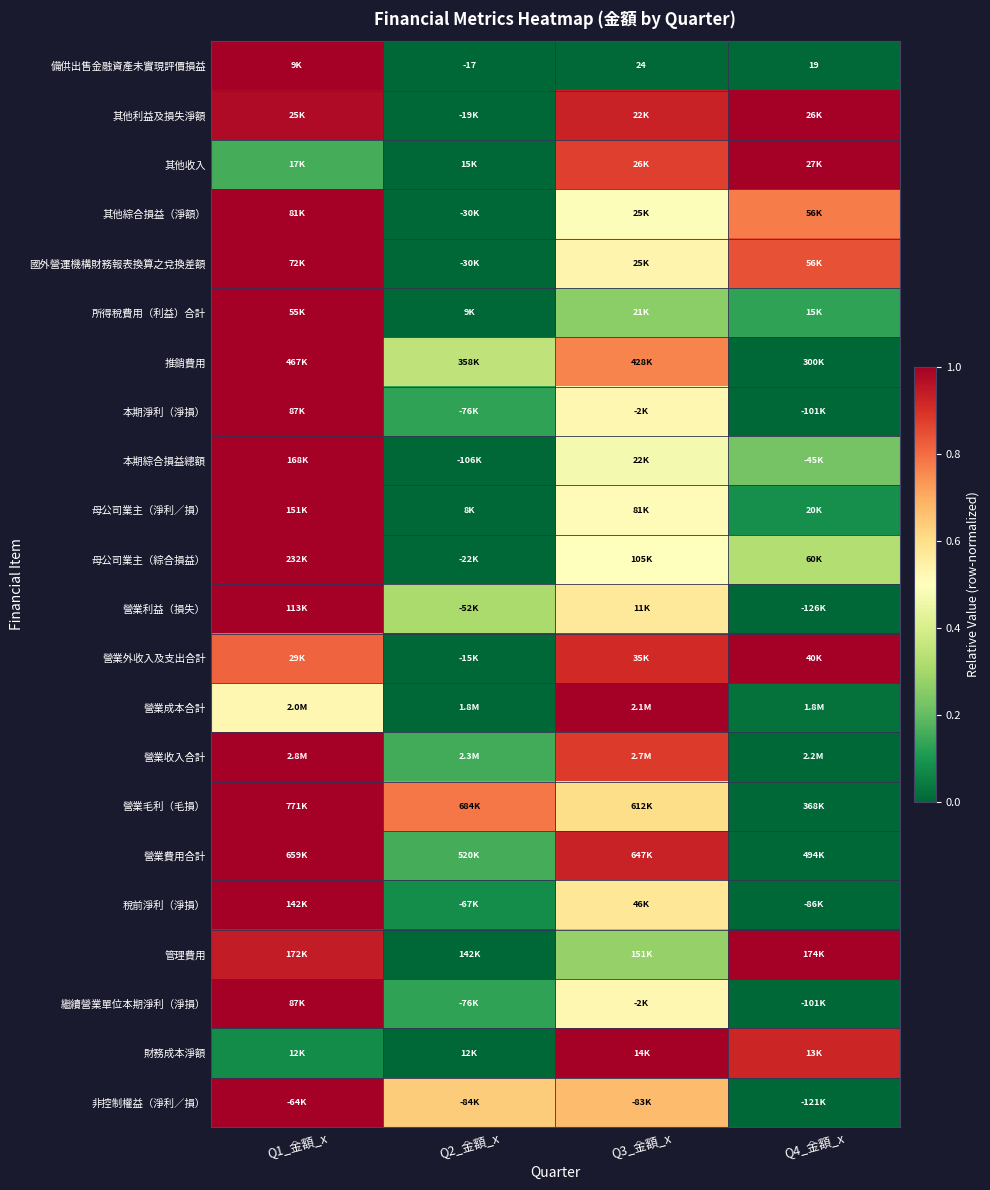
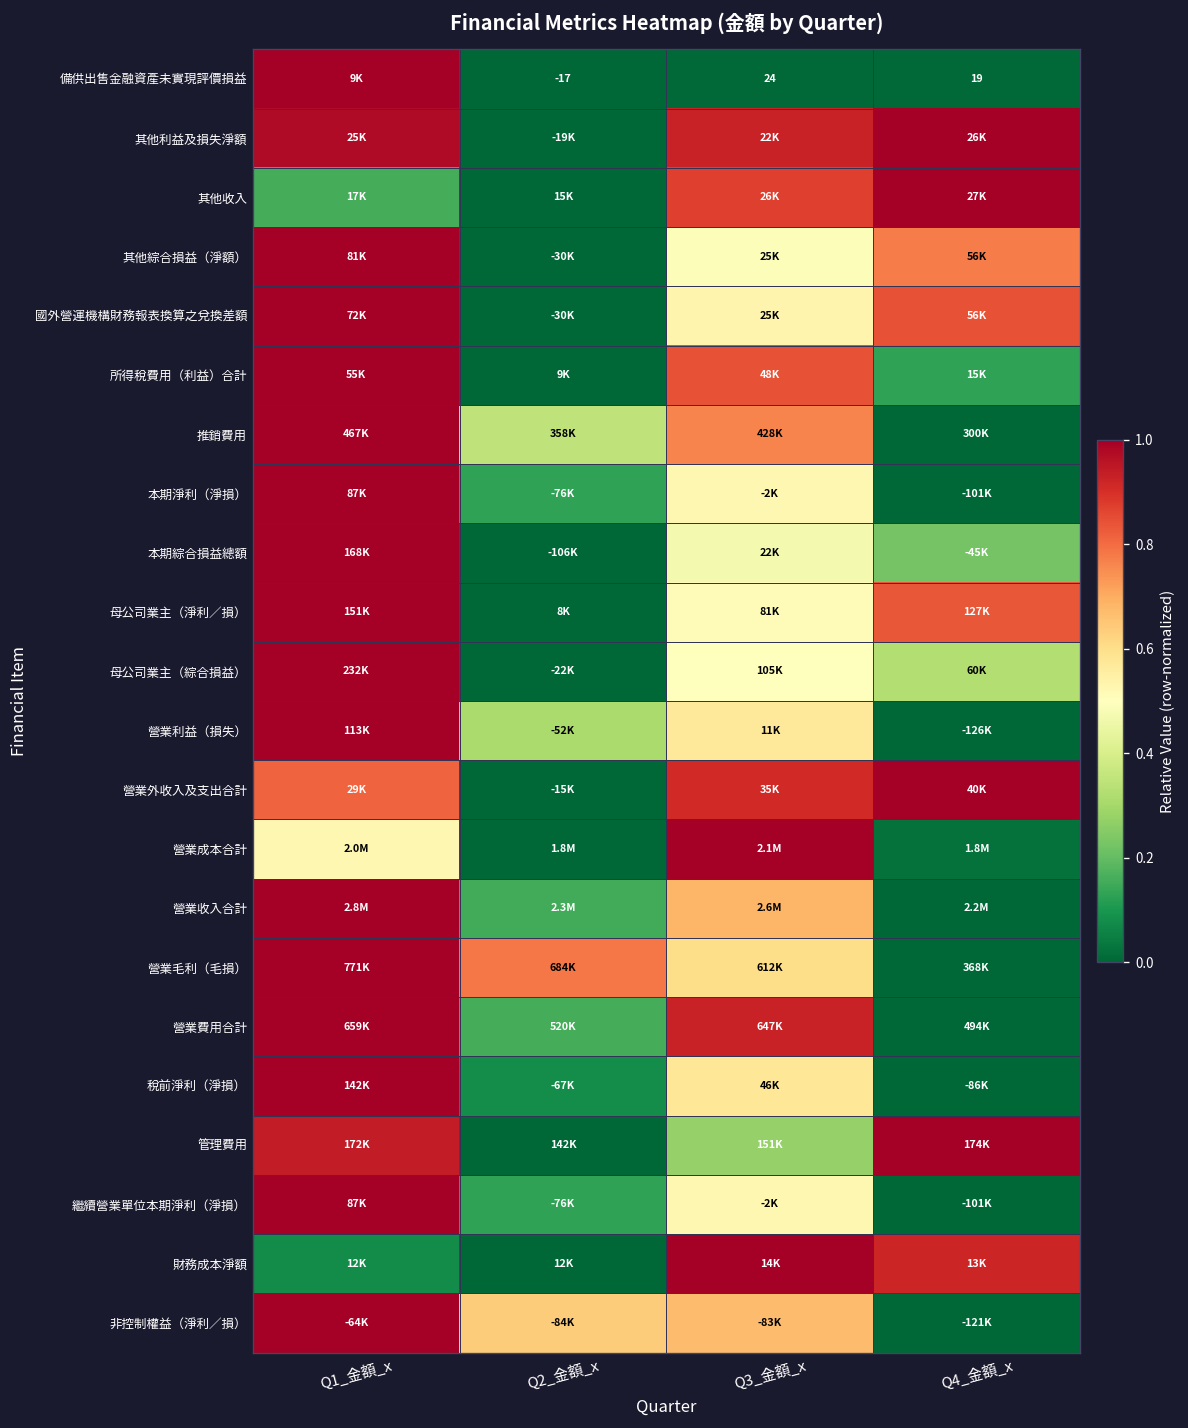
  {
    "備供出售金融資產未實現評價損益": {
      "Q1_金額_x": "9K",
      "Q2_金額_x": "-17",
      "Q3_金額_x": "24",
      "Q4_金額_x": "19"
    },
    "其他利益及損失淨額": {
      "Q1_金額_x": "25K",
      "Q2_金額_x": "-19K",
      "Q3_金額_x": "22K",
      "Q4_金額_x": "26K"
    },
    "其他收入": {
      "Q1_金額_x": "17K",
      "Q2_金額_x": "15K",
      "Q3_金額_x": "26K",
      "Q4_金額_x": "27K"
    },
    "其他綜合損益（淨額）": {
      "Q1_金額_x": "81K",
      "Q2_金額_x": "-30K",
      "Q3_金額_x": "25K",
      "Q4_金額_x": "56K"
    },
    "國外營運機構財務報表換算之兌換差額": {
      "Q1_金額_x": "72K",
      "Q2_金額_x": "-30K",
      "Q3_金額_x": "25K",
      "Q4_金額_x": "56K"
    },
    "所得稅費用（利益）合計": {
      "Q1_金額_x": "55K",
      "Q2_金額_x": "9K",
-     "Q3_金額_x": "21K",
+     "Q3_金額_x": "48K",
      "Q4_金額_x": "15K"
    },
    "推銷費用": {
      "Q1_金額_x": "467K",
      "Q2_金額_x": "358K",
      "Q3_金額_x": "428K",
      "Q4_金額_x": "300K"
    },
    "本期淨利（淨損）": {
      "Q1_金額_x": "87K",
      "Q2_金額_x": "-76K",
      "Q3_金額_x": "-2K",
      "Q4_金額_x": "-101K"
    },
    "本期綜合損益總額": {
      "Q1_金額_x": "168K",
      "Q2_金額_x": "-106K",
      "Q3_金額_x": "22K",
      "Q4_金額_x": "-45K"
    },
    "母公司業主（淨利／損）": {
      "Q1_金額_x": "151K",
      "Q2_金額_x": "8K",
      "Q3_金額_x": "81K",
-     "Q4_金額_x": "20K"
+     "Q4_金額_x": "127K"
    },
    "母公司業主（綜合損益）": {
      "Q1_金額_x": "232K",
      "Q2_金額_x": "-22K",
      "Q3_金額_x": "105K",
      "Q4_金額_x": "60K"
    },
    "營業利益（損失）": {
      "Q1_金額_x": "113K",
      "Q2_金額_x": "-52K",
      "Q3_金額_x": "11K",
      "Q4_金額_x": "-126K"
    },
    "營業外收入及支出合計": {
      "Q1_金額_x": "29K",
      "Q2_金額_x": "-15K",
      "Q3_金額_x": "35K",
      "Q4_金額_x": "40K"
    },
    "營業成本合計": {
      "Q1_金額_x": "2.0M",
      "Q2_金額_x": "1.8M",
      "Q3_金額_x": "2.1M",
      "Q4_金額_x": "1.8M"
    },
    "營業收入合計": {
      "Q1_金額_x": "2.8M",
      "Q2_金額_x": "2.3M",
-     "Q3_金額_x": "2.7M",
+     "Q3_金額_x": "2.6M",
      "Q4_金額_x": "2.2M"
    },
    "營業毛利（毛損）": {
      "Q1_金額_x": "771K",
      "Q2_金額_x": "684K",
      "Q3_金額_x": "612K",
      "Q4_金額_x": "368K"
    },
    "營業費用合計": {
      "Q1_金額_x": "659K",
      "Q2_金額_x": "520K",
      "Q3_金額_x": "647K",
      "Q4_金額_x": "494K"
    },
    "稅前淨利（淨損）": {
      "Q1_金額_x": "142K",
      "Q2_金額_x": "-67K",
      "Q3_金額_x": "46K",
      "Q4_金額_x": "-86K"
    },
    "管理費用": {
      "Q1_金額_x": "172K",
      "Q2_金額_x": "142K",
      "Q3_金額_x": "151K",
      "Q4_金額_x": "174K"
    },
    "繼續營業單位本期淨利（淨損）": {
      "Q1_金額_x": "87K",
      "Q2_金額_x": "-76K",
      "Q3_金額_x": "-2K",
      "Q4_金額_x": "-101K"
    },
    "財務成本淨額": {
      "Q1_金額_x": "12K",
      "Q2_金額_x": "12K",
      "Q3_金額_x": "14K",
      "Q4_金額_x": "13K"
    },
    "非控制權益（淨利／損）": {
      "Q1_金額_x": "-64K",
      "Q2_金額_x": "-84K",
      "Q3_金額_x": "-83K",
      "Q4_金額_x": "-121K"
    }
  }
